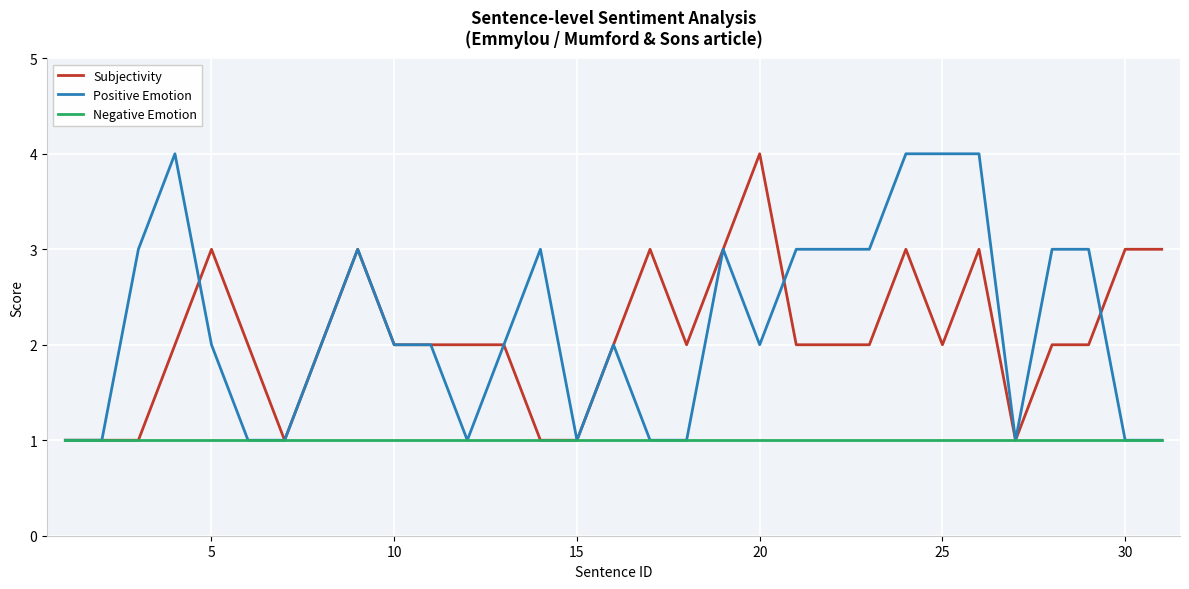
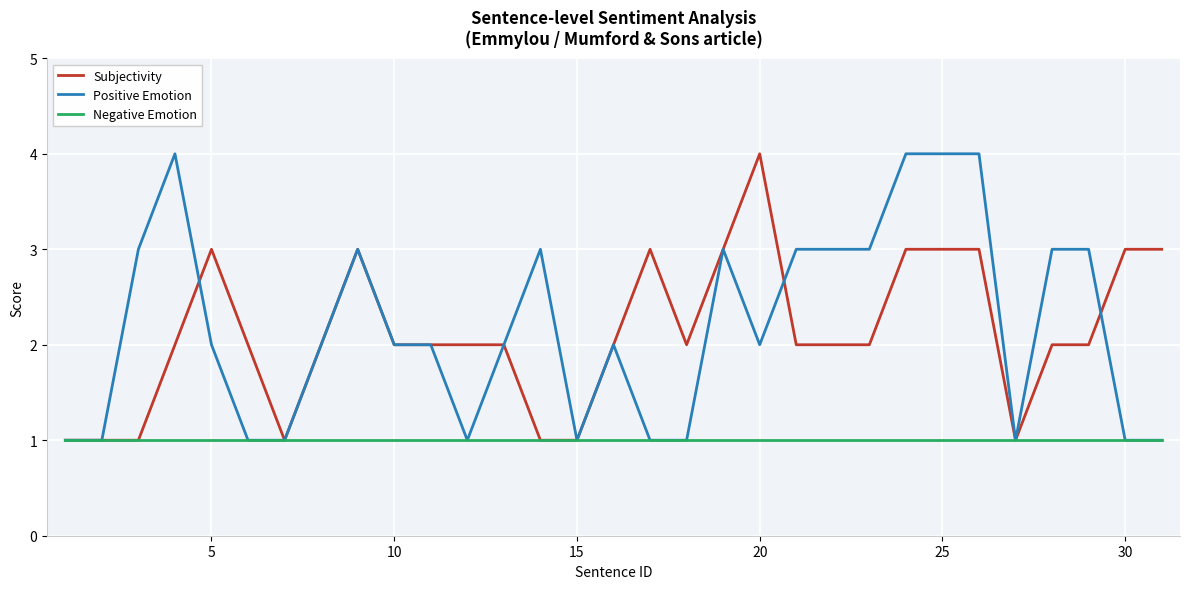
  {
    "Subjectivity": {
      "5": 3,
      "20": 4,
-     "25": 2,
+     "25": 3,
      "30": 3
    },
    "Positive Emotion": {
      "5": 2,
      "20": 2,
      "25": 4
    },
    "Negative Emotion": {
      "5": 1,
      "10": 1,
      "20": 1,
      "25": 1
    }
  }
